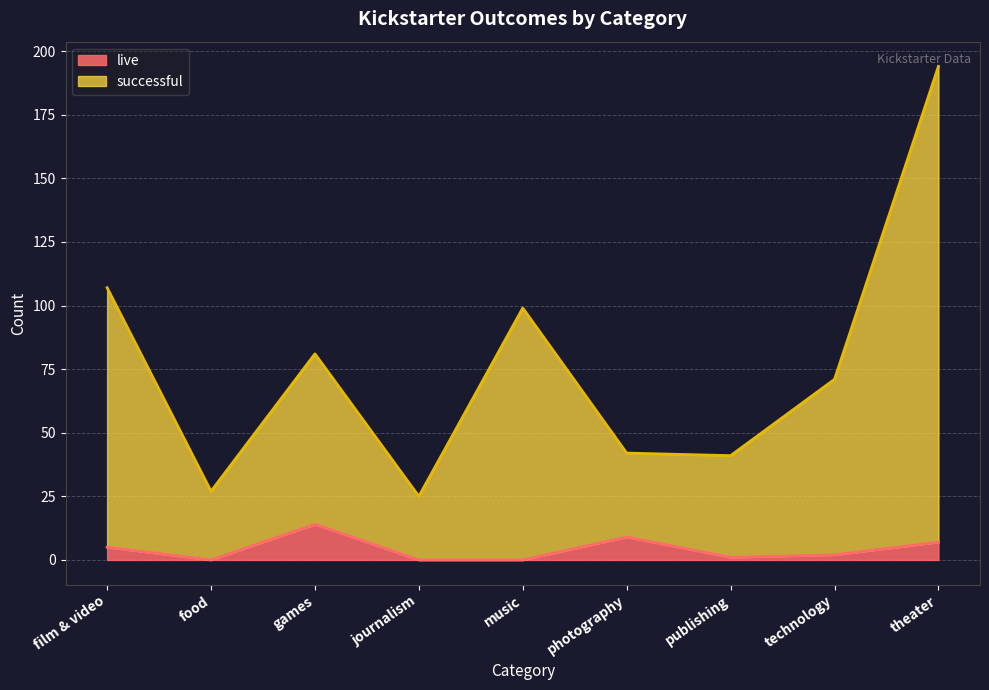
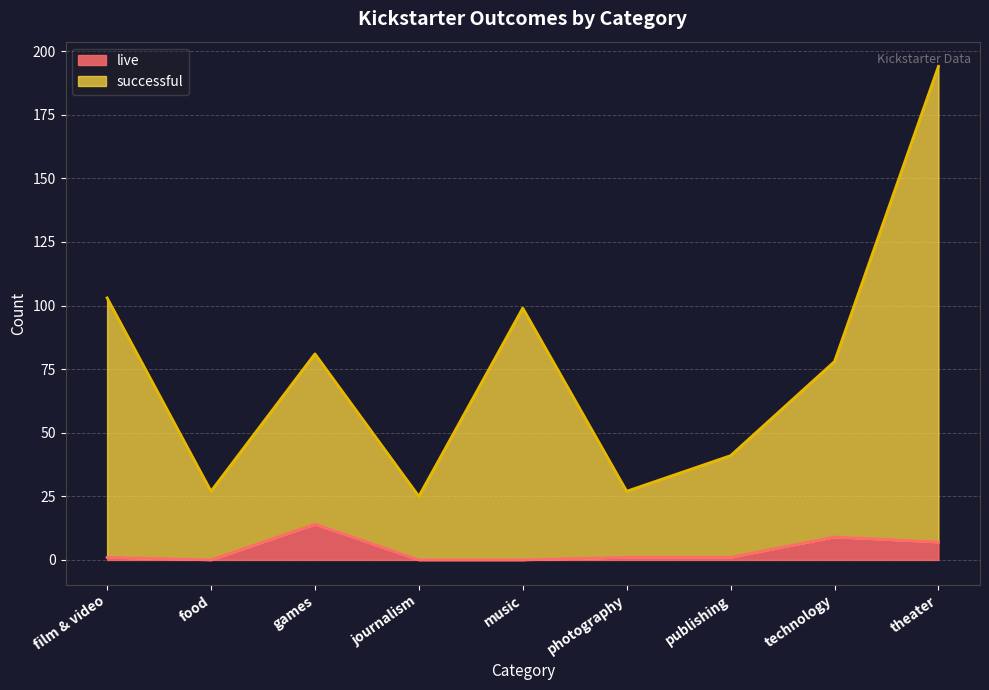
  {
    "live": {
-     "film & video": 5,
+     "film & video": 1,
      "food": 0,
      "games": 14,
      "journalism": 0,
      "music": 0,
-     "photography": 9,
+     "photography": 1,
      "publishing": 1,
-     "technology": 2,
+     "technology": 9,
      "theater": 7
    },
    "successful": {
      "film & video": 102,
      "food": 27,
      "games": 67,
      "journalism": 25,
      "music": 99,
-     "photography": 33,
+     "photography": 26,
      "publishing": 40,
      "technology": 69,
      "theater": 187
    }
  }
